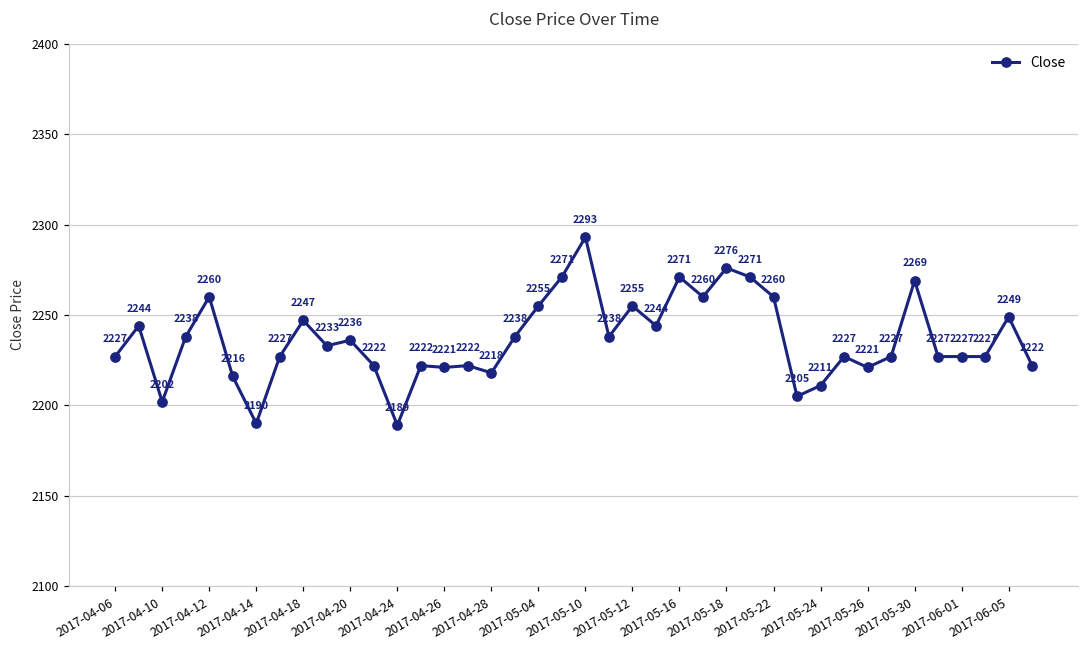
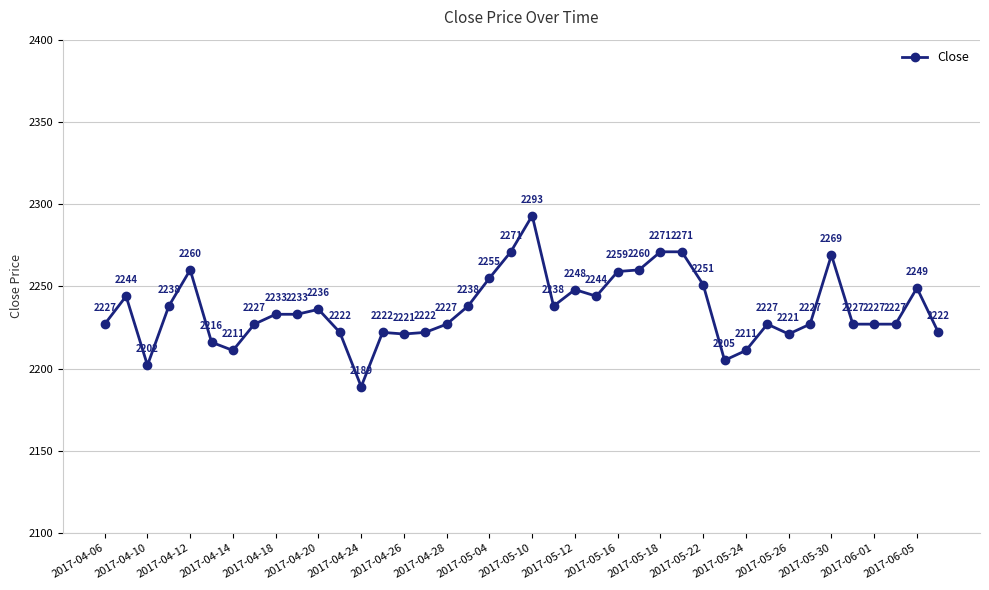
  {
    "2017-04-06": 2227,
    "2017-04-10": 2202,
    "2017-04-12": 2260,
-   "2017-04-14": 2190,
-   "2017-04-18": 2247,
+   "2017-04-14": 2211,
+   "2017-04-18": 2233,
    "2017-04-20": 2236,
    "2017-04-24": 2189,
    "2017-04-26": 2221,
-   "2017-04-28": 2218,
+   "2017-04-28": 2227,
    "2017-05-04": 2255,
    "2017-05-10": 2293,
-   "2017-05-12": 2255,
-   "2017-05-16": 2271,
-   "2017-05-18": 2276,
-   "2017-05-22": 2260,
+   "2017-05-12": 2248,
+   "2017-05-16": 2259,
+   "2017-05-18": 2271,
+   "2017-05-22": 2251,
    "2017-05-24": 2211,
    "2017-05-26": 2221,
    "2017-05-30": 2269,
    "2017-06-01": 2227,
    "2017-06-05": 2249
  }
